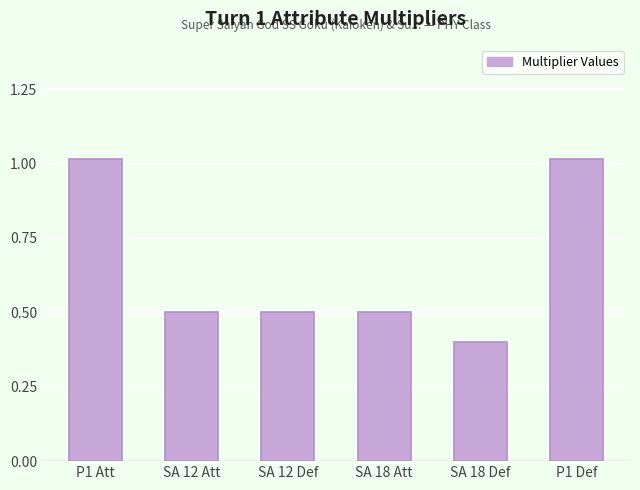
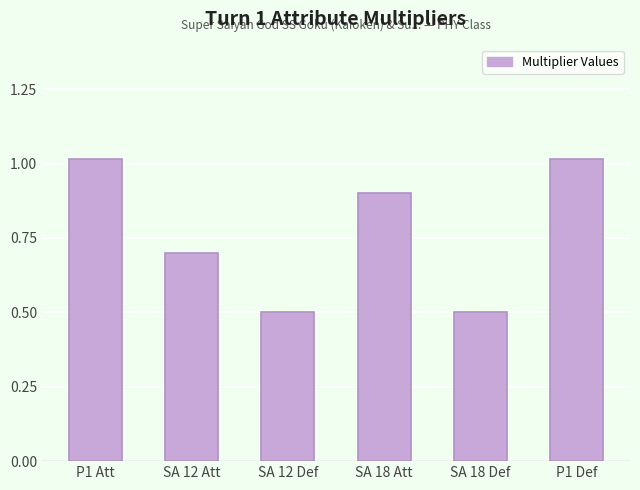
  {
    "P1 Att": 1.02,
-   "SA 12 Att": 0.5,
+   "SA 12 Att": 0.7,
    "SA 12 Def": 0.5,
-   "SA 18 Att": 0.5,
-   "SA 18 Def": 0.4,
+   "SA 18 Att": 0.9,
+   "SA 18 Def": 0.5,
    "P1 Def": 1.02
  }
